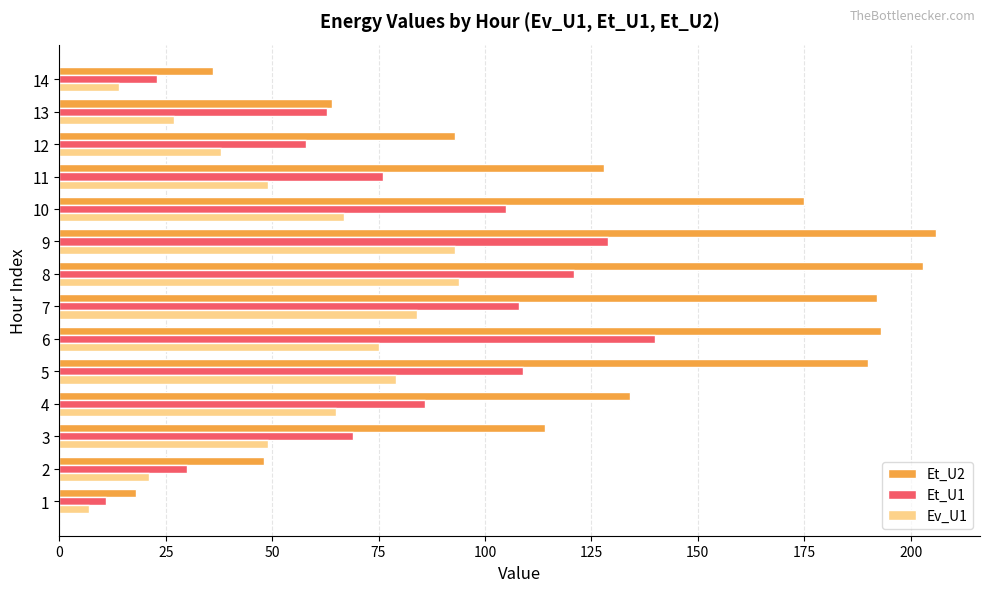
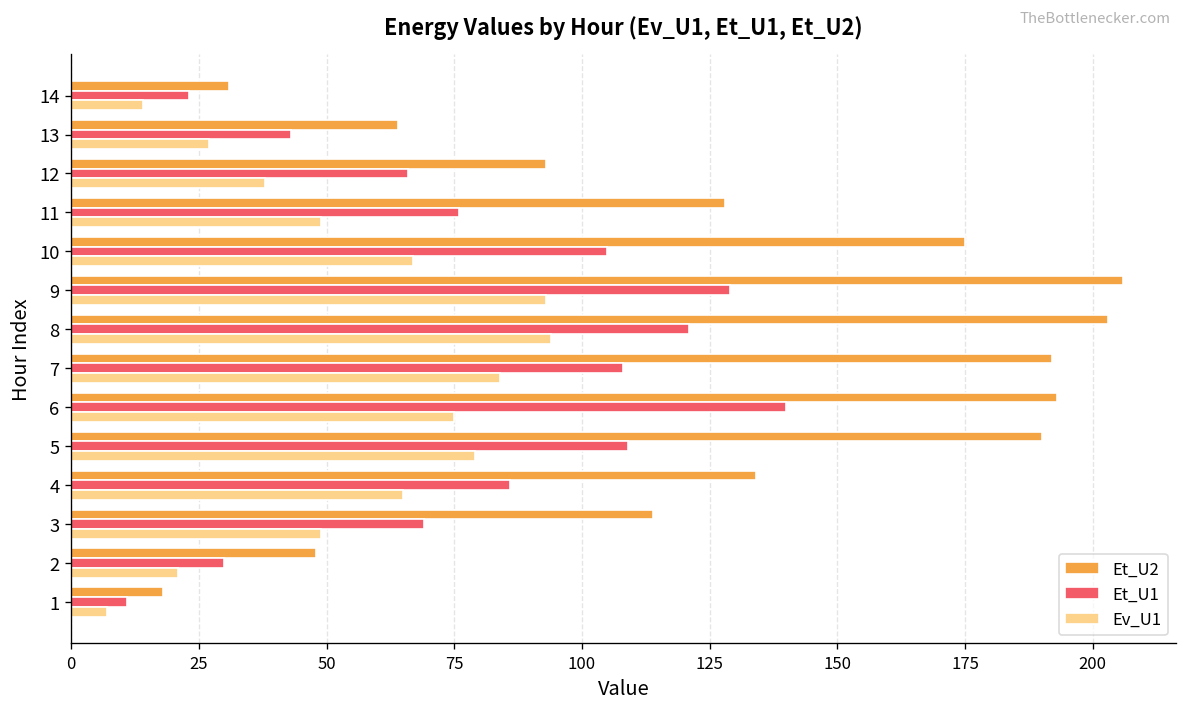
  {
    "Et_U2": {
-     "14": 36,
+     "14": 31,
      "13": 64,
      "12": 93,
      "11": 128,
      "10": 175,
      "9": 206,
      "8": 203,
      "7": 192,
      "6": 193,
      "5": 190,
      "4": 134,
      "3": 114,
      "2": 48,
      "1": 18
    },
    "Et_U1": {
      "14": 23,
-     "13": 63,
-     "12": 58,
+     "13": 43,
+     "12": 66,
      "11": 76,
      "10": 105,
      "9": 129,
      "8": 121,
      "7": 108,
      "6": 140,
      "5": 109,
      "4": 86,
      "3": 69,
      "2": 30,
      "1": 11
    },
    "Ev_U1": {
      "14": 14,
      "13": 27,
      "12": 38,
      "11": 49,
      "10": 67,
      "9": 93,
      "8": 94,
      "7": 84,
      "6": 75,
      "5": 79,
      "4": 65,
      "3": 49,
      "2": 21,
      "1": 7
    }
  }
